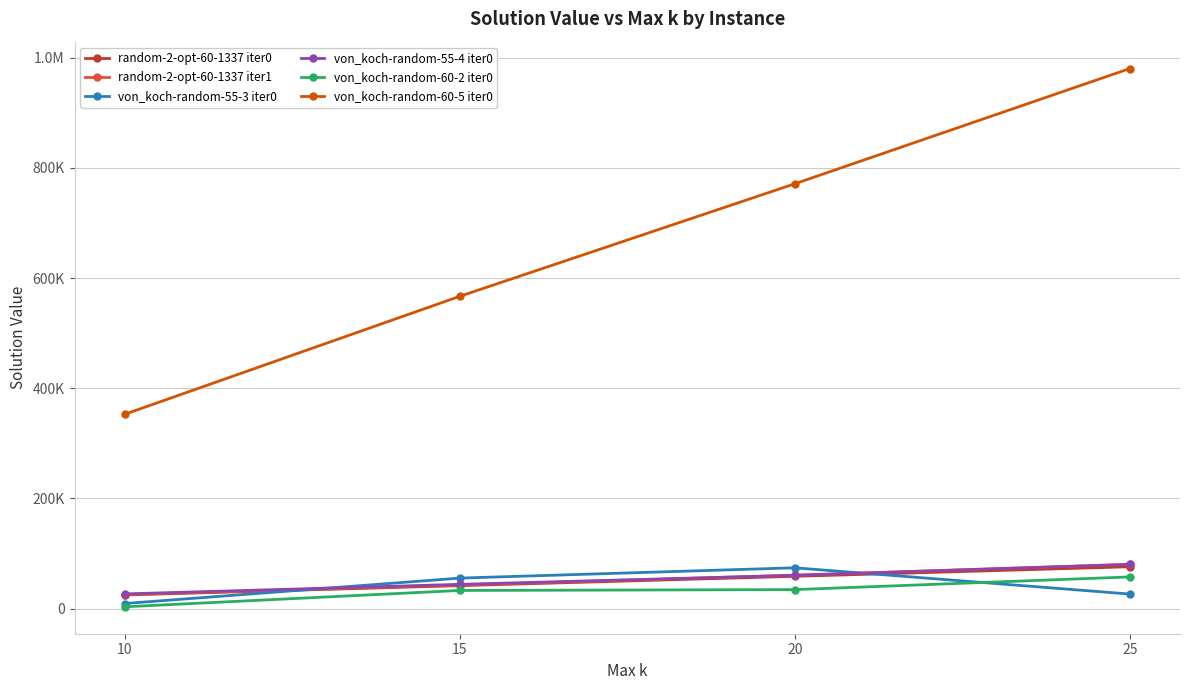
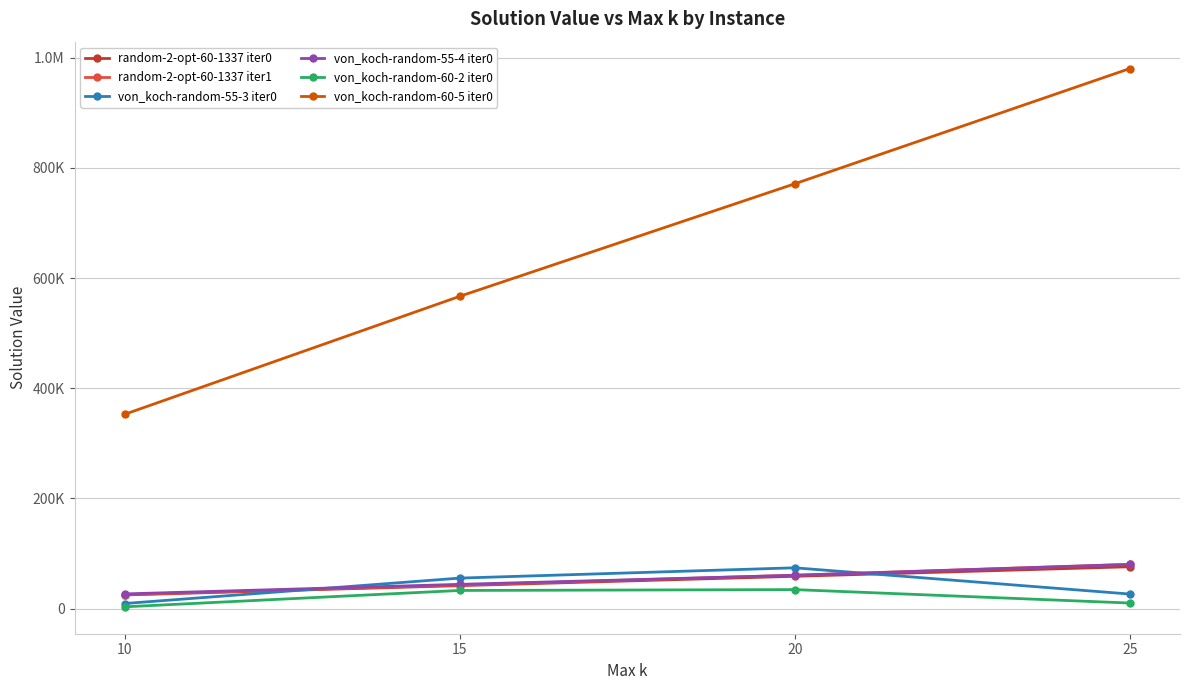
  {
    "von_koch-random-55-3 iter0": {
      "10": 10000,
      "15": 60000,
      "20": 70000,
      "25": 30000
    },
    "von_koch-random-60-2 iter0": {
      "10": 0,
      "15": 30000,
      "20": 30000,
-     "25": 60000
+     "25": 10000
    }
  }
